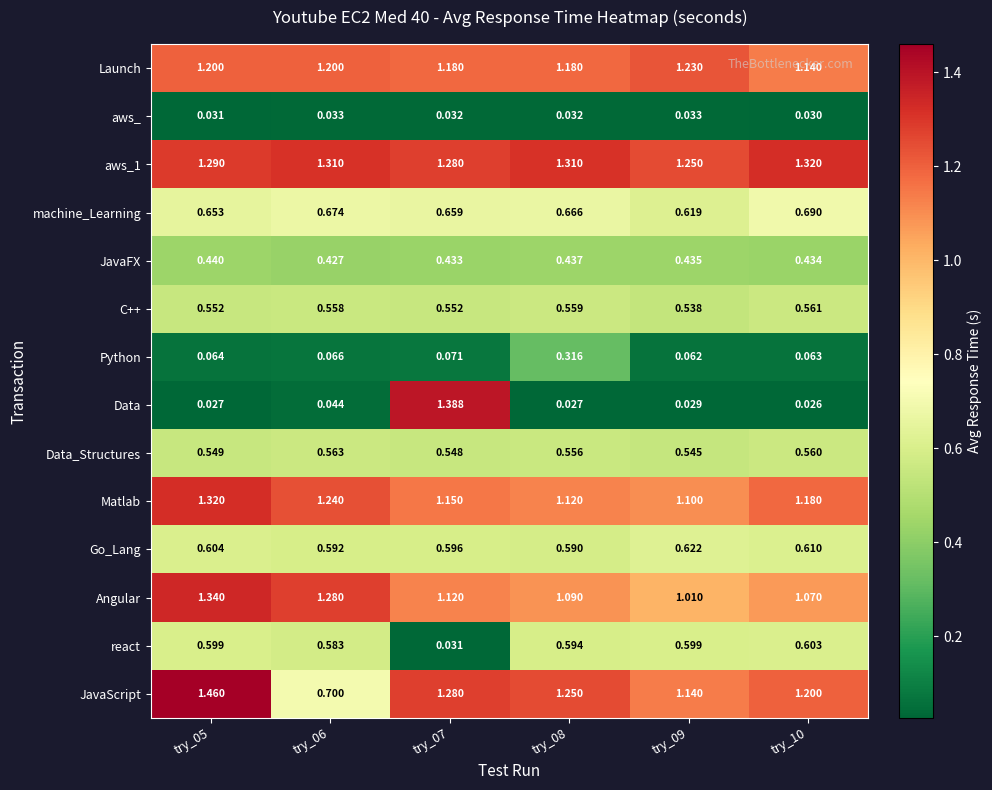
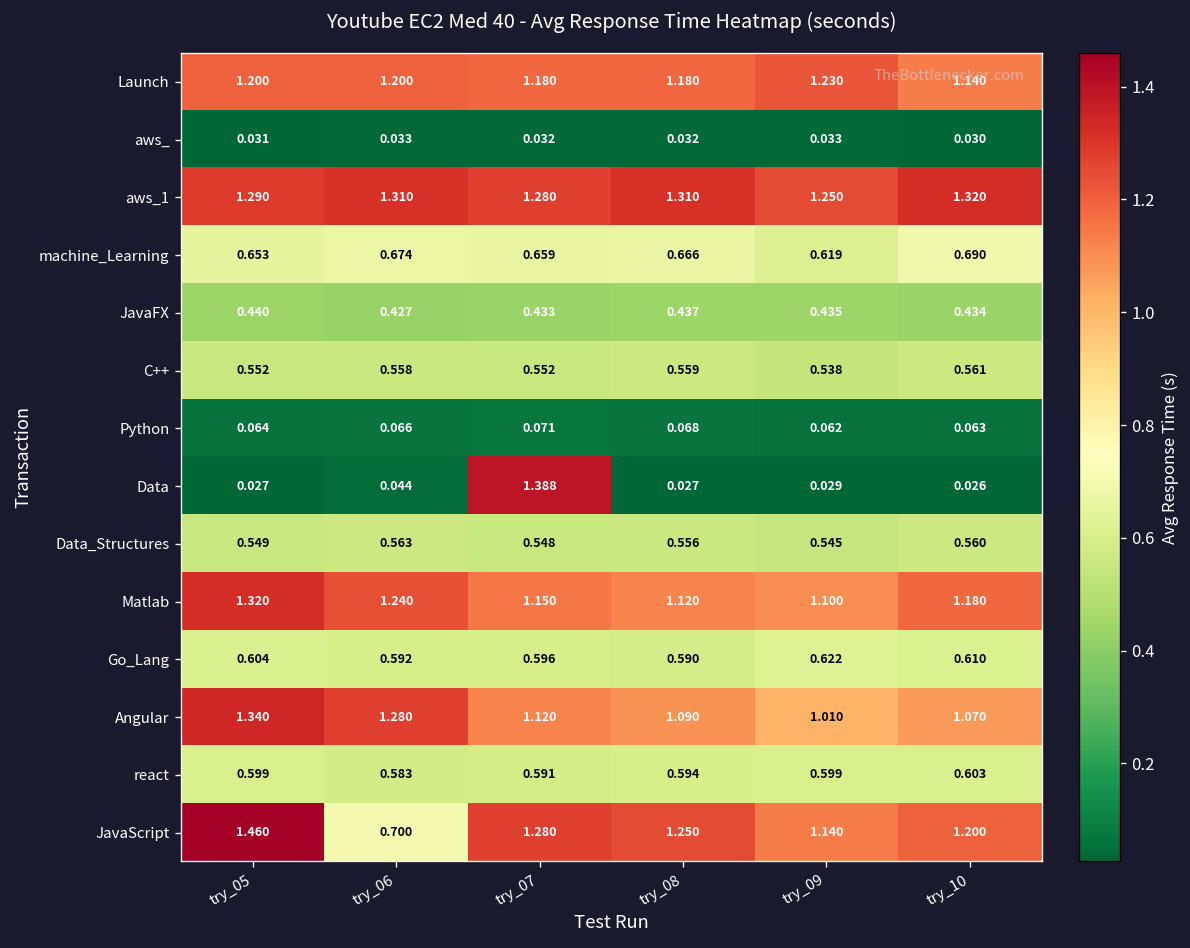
  {
    "Launch": {
      "try_05": 1.200,
      "try_06": 1.200,
      "try_07": 1.180,
      "try_08": 1.180,
      "try_09": 1.230
    },
    "aws_": {
      "try_05": 0.031,
      "try_06": 0.033,
      "try_07": 0.032,
      "try_08": 0.032,
      "try_09": 0.033,
      "try_10": 0.030
    },
    "aws_1": {
      "try_05": 1.290,
      "try_06": 1.310,
      "try_07": 1.280,
      "try_08": 1.310,
      "try_09": 1.250,
      "try_10": 1.320
    },
    "machine_Learning": {
      "try_05": 0.653,
      "try_06": 0.674,
      "try_07": 0.659,
      "try_08": 0.666,
      "try_09": 0.619,
      "try_10": 0.690
    },
    "JavaFX": {
      "try_05": 0.440,
      "try_06": 0.427,
      "try_07": 0.433,
      "try_08": 0.437,
      "try_09": 0.435,
      "try_10": 0.434
    },
    "C++": {
      "try_05": 0.552,
      "try_06": 0.558,
      "try_07": 0.552,
      "try_08": 0.559,
      "try_09": 0.538,
      "try_10": 0.561
    },
    "Python": {
      "try_05": 0.064,
      "try_06": 0.066,
      "try_07": 0.071,
-     "try_08": 0.316,
+     "try_08": 0.068,
      "try_09": 0.062,
      "try_10": 0.063
    },
    "Data": {
      "try_05": 0.027,
      "try_06": 0.044,
      "try_07": 1.388,
      "try_08": 0.027,
      "try_09": 0.029,
      "try_10": 0.026
    },
    "Data_Structures": {
      "try_05": 0.549,
      "try_06": 0.563,
      "try_07": 0.548,
      "try_08": 0.556,
      "try_09": 0.545,
      "try_10": 0.560
    },
    "Matlab": {
      "try_05": 1.320,
      "try_06": 1.240,
      "try_07": 1.150,
      "try_08": 1.120,
      "try_09": 1.100,
      "try_10": 1.180
    },
    "Go_Lang": {
      "try_05": 0.604,
      "try_06": 0.592,
      "try_07": 0.596,
      "try_08": 0.590,
      "try_09": 0.622,
      "try_10": 0.610
    },
    "Angular": {
      "try_05": 1.340,
      "try_06": 1.280,
      "try_07": 1.120,
      "try_08": 1.090,
      "try_09": 1.010,
      "try_10": 1.070
    },
    "react": {
      "try_05": 0.599,
      "try_06": 0.583,
-     "try_07": 0.031,
+     "try_07": 0.591,
      "try_08": 0.594,
      "try_09": 0.599,
      "try_10": 0.603
    },
    "JavaScript": {
      "try_05": 1.460,
      "try_06": 0.700,
      "try_07": 1.280,
      "try_08": 1.250,
      "try_09": 1.140,
      "try_10": 1.200
    }
  }
